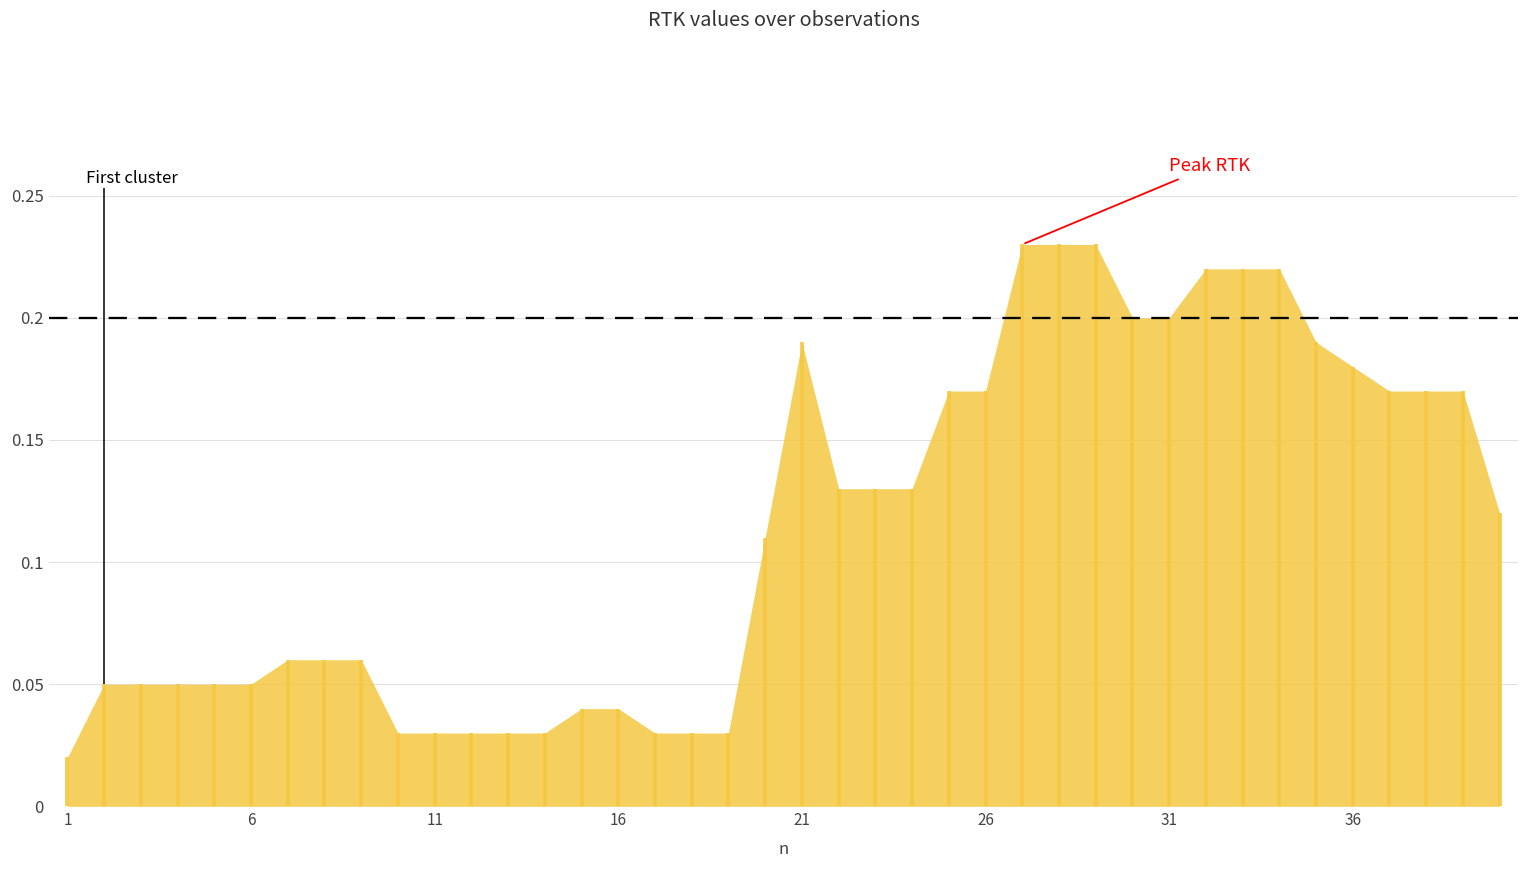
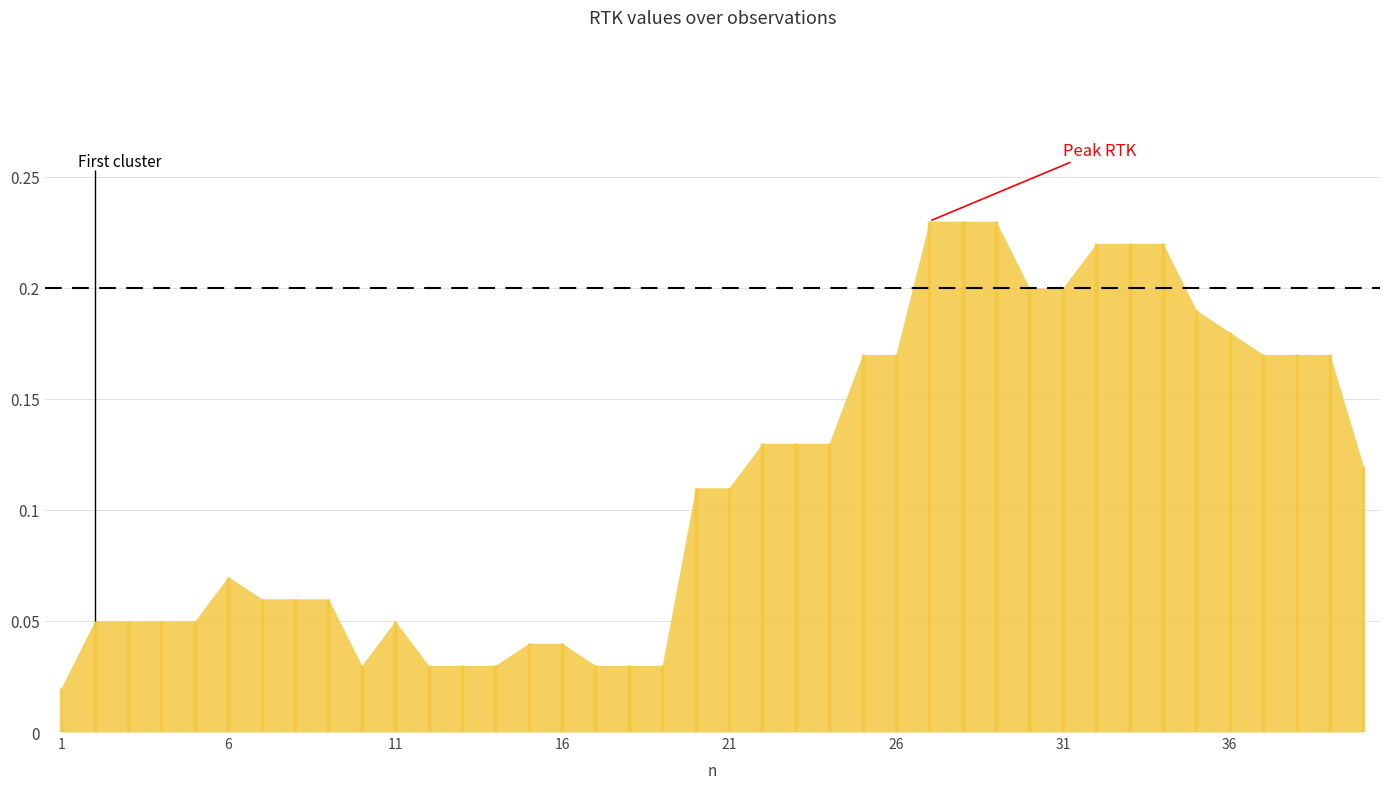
  {
    "1": 0.02,
-   "6": 0.05,
-   "11": 0.03,
+   "6": 0.07,
+   "11": 0.05,
    "16": 0.04,
-   "21": 0.19,
+   "21": 0.11,
    "26": 0.17,
    "31": 0.20,
    "36": 0.18
  }
